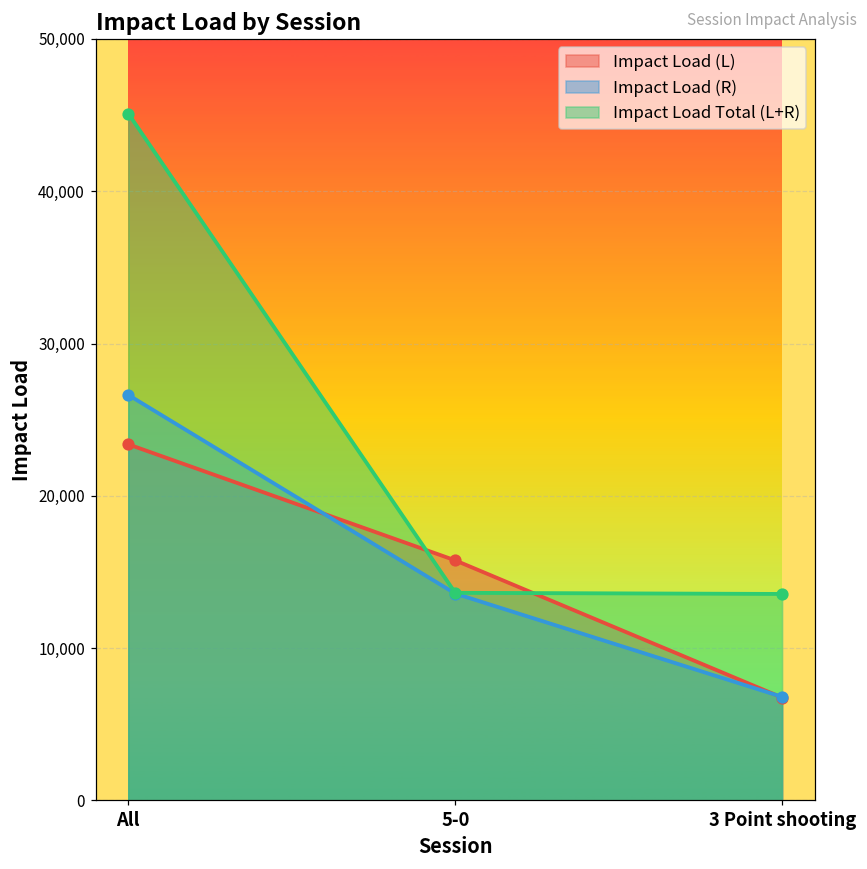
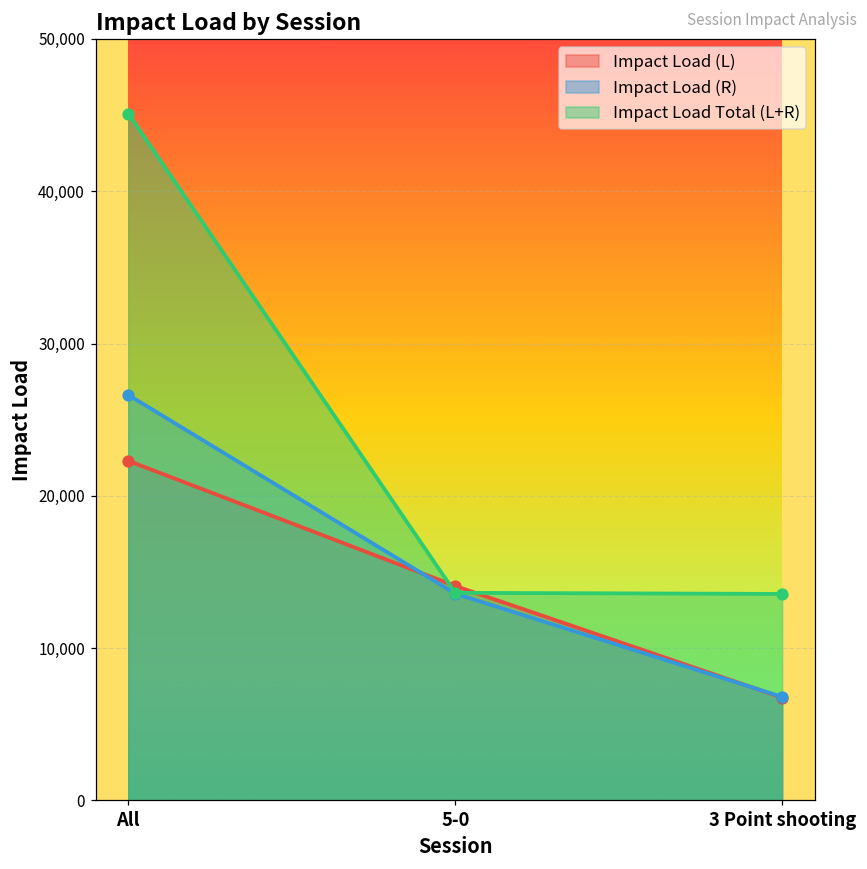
  {
    "Impact Load (L)": {
-     "All": "23,400",
-     "5-0": "15,800"
+     "All": "22,300",
+     "5-0": "14,100"
    },
    "Impact Load (R)": {
      "All": "26,600"
    },
    "Impact Load Total (L+R)": {
      "All": "45,100",
      "3 Point shooting": "13,600"
    }
  }
